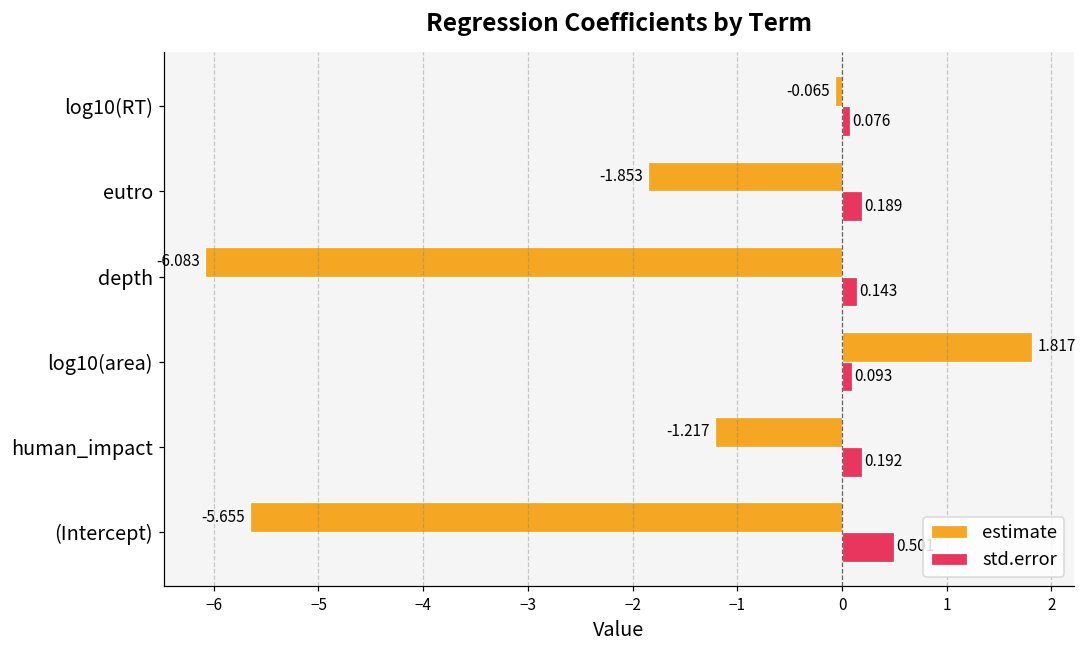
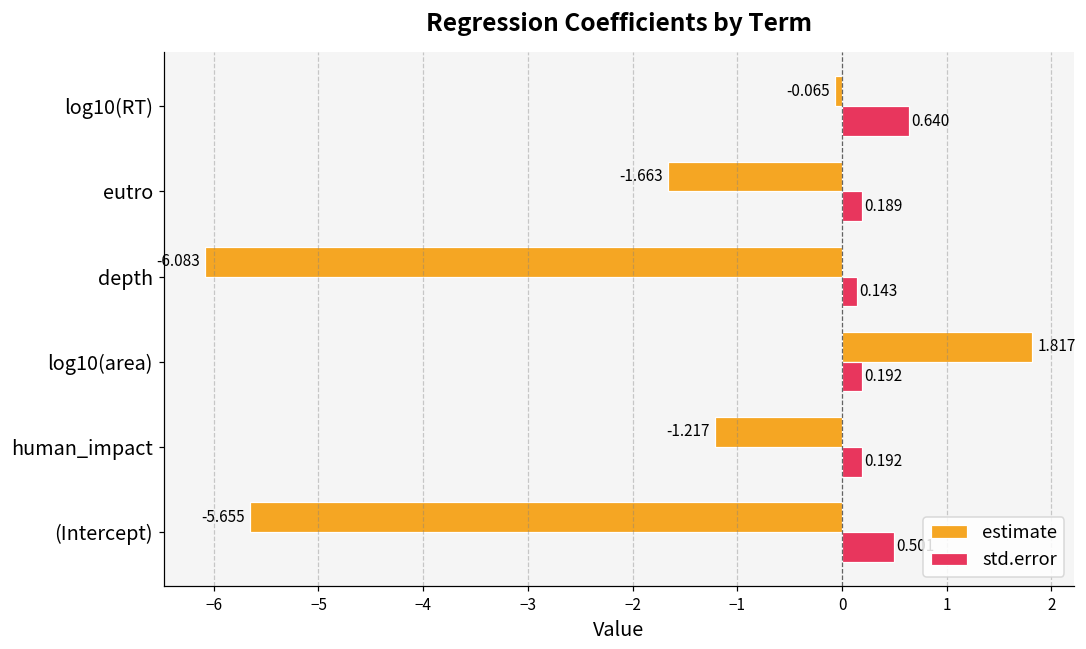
  {
    "estimate": {
      "log10(RT)": -0.065,
-     "eutro": -1.853,
+     "eutro": -1.663,
      "depth": -6.083,
      "log10(area)": 1.817,
      "human_impact": -1.217,
      "(Intercept)": -5.655
    },
    "std.error": {
-     "log10(RT)": 0.076,
+     "log10(RT)": 0.640,
      "eutro": 0.189,
      "depth": 0.143,
-     "log10(area)": 0.093,
+     "log10(area)": 0.192,
      "human_impact": 0.192
    }
  }
